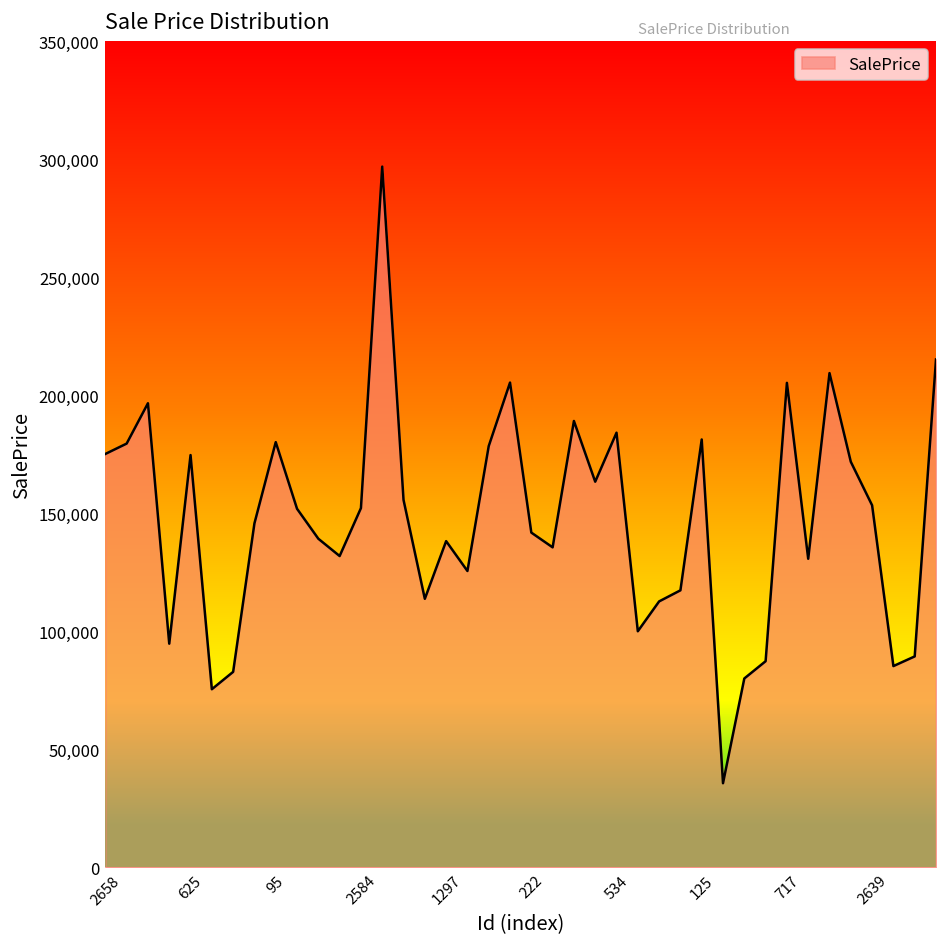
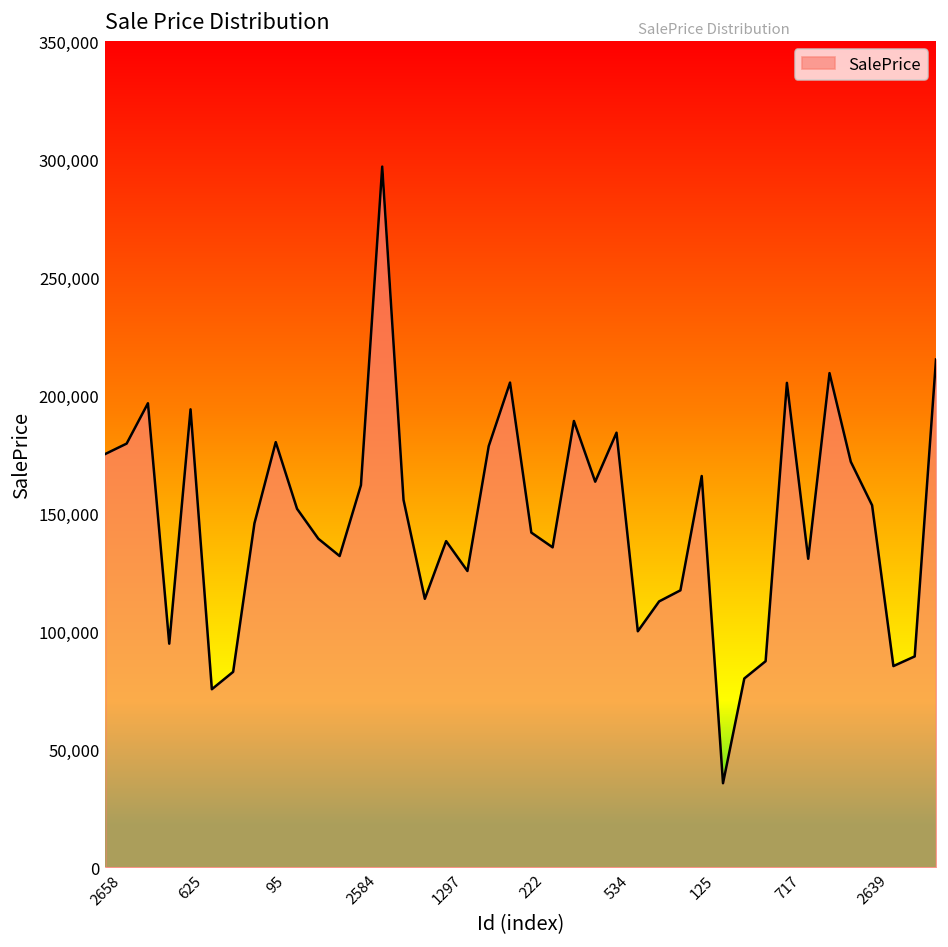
  {
    "2658": "175,000",
-   "625": "175,000",
+   "625": "194,000",
    "95": "180,000",
-   "2584": "152,000",
+   "2584": "162,000",
    "1297": "138,000",
    "222": "142,000",
    "534": "184,000",
-   "125": "181,000",
+   "125": "166,000",
    "717": "205,000",
    "2639": "153,000"
  }
